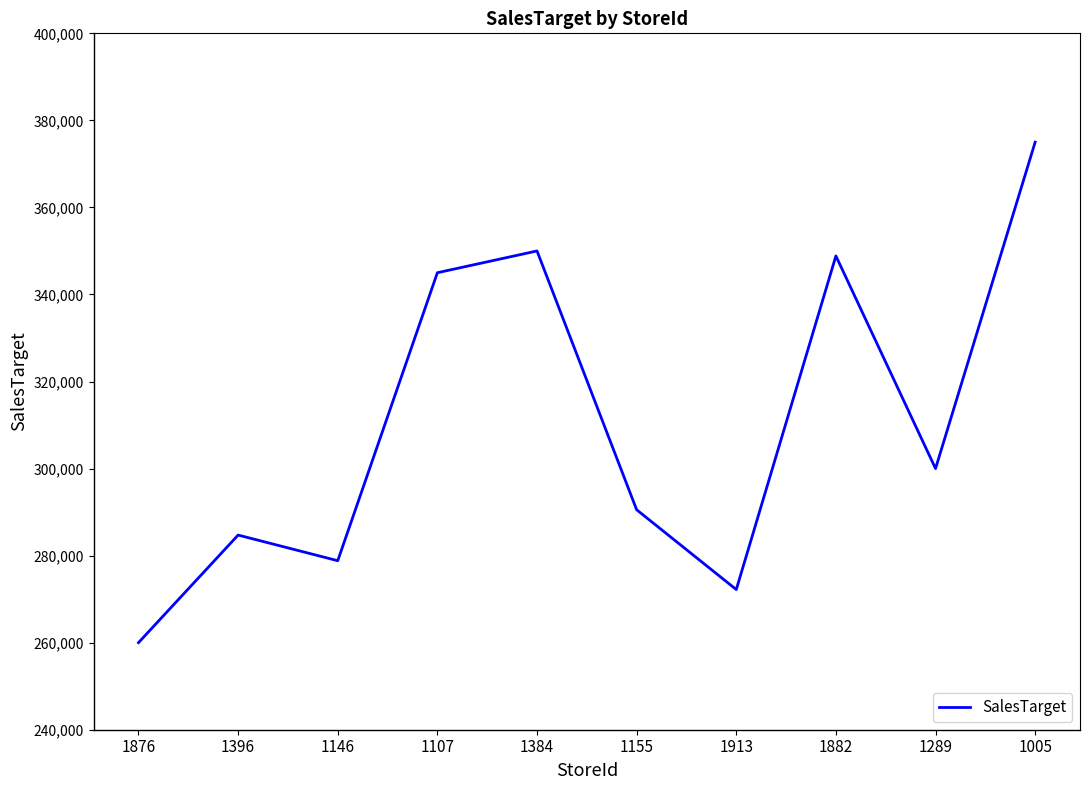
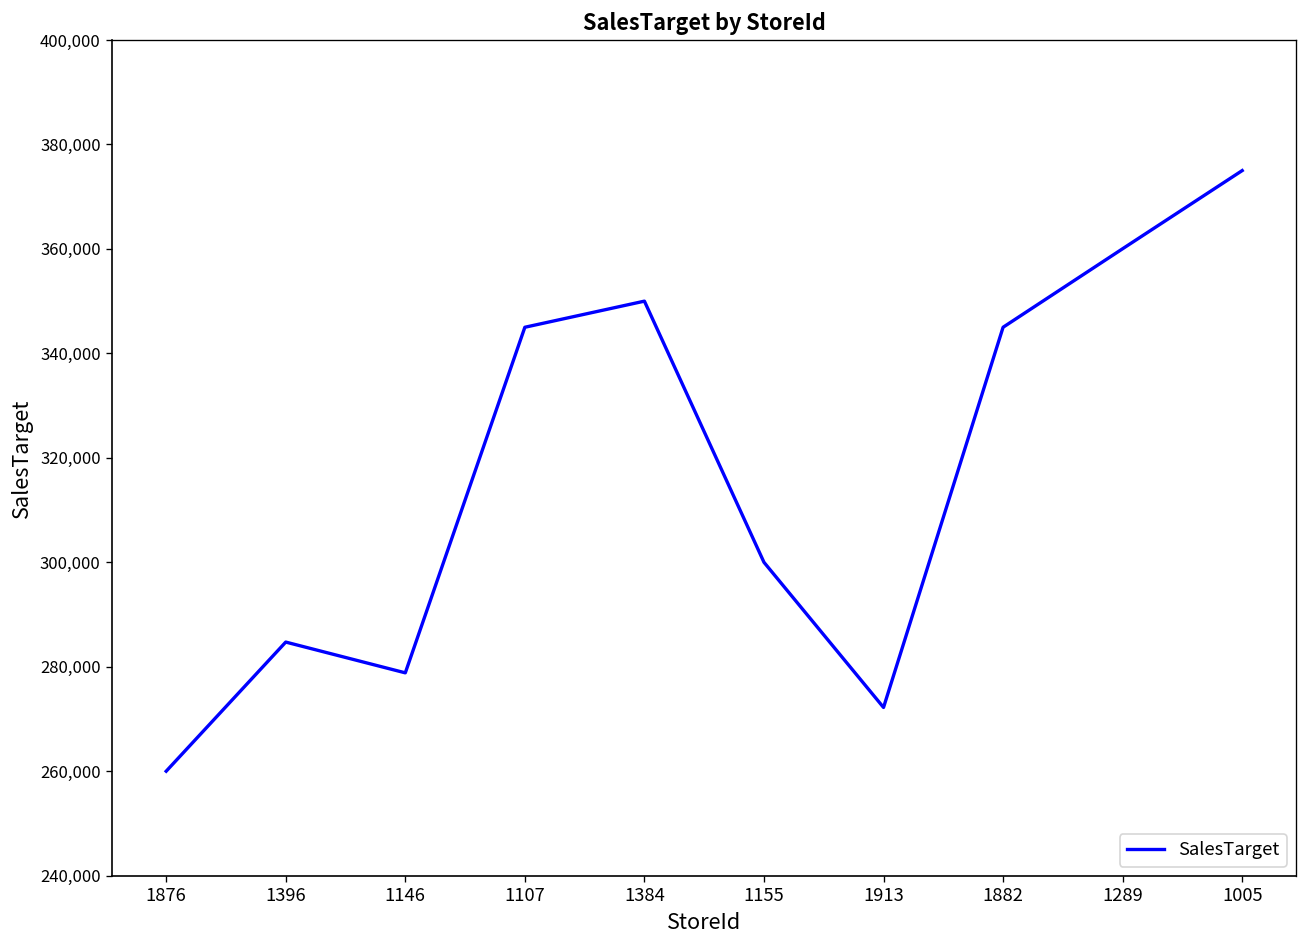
  {
    "1876": "260,000",
    "1396": "285,000",
    "1146": "279,000",
    "1107": "345,000",
    "1384": "350,000",
-   "1155": "291,000",
+   "1155": "300,000",
    "1913": "272,000",
-   "1882": "349,000",
-   "1289": "300,000",
+   "1882": "345,000",
+   "1289": "360,000",
    "1005": "375,000"
  }
